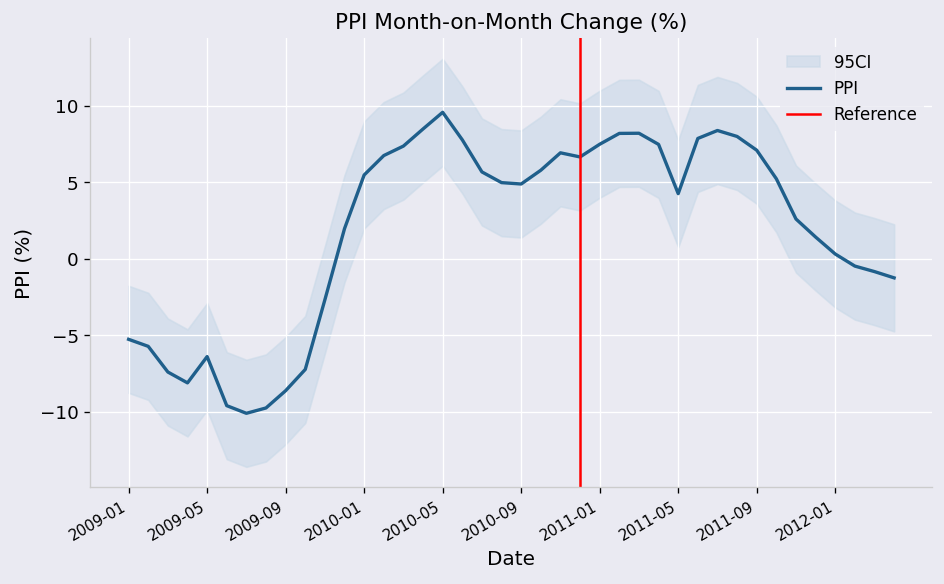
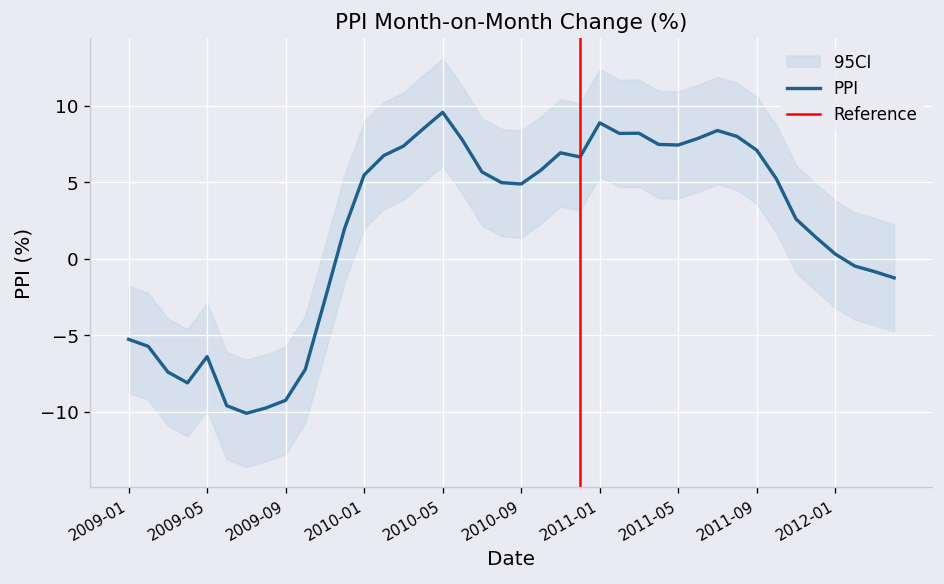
  {
    "PPI": {
      "2009-01": -5.3,
      "2009-05": -6.4,
-     "2009-09": -8.6,
+     "2009-09": -9.3,
      "2010-01": 5.5,
      "2010-05": 9.6,
      "2010-09": 4.9,
-     "2011-01": 7.5,
-     "2011-05": 4.3,
+     "2011-01": 8.9,
+     "2011-05": 7.5,
      "2011-09": 7.1,
      "2012-01": 0.3
    }
  }
